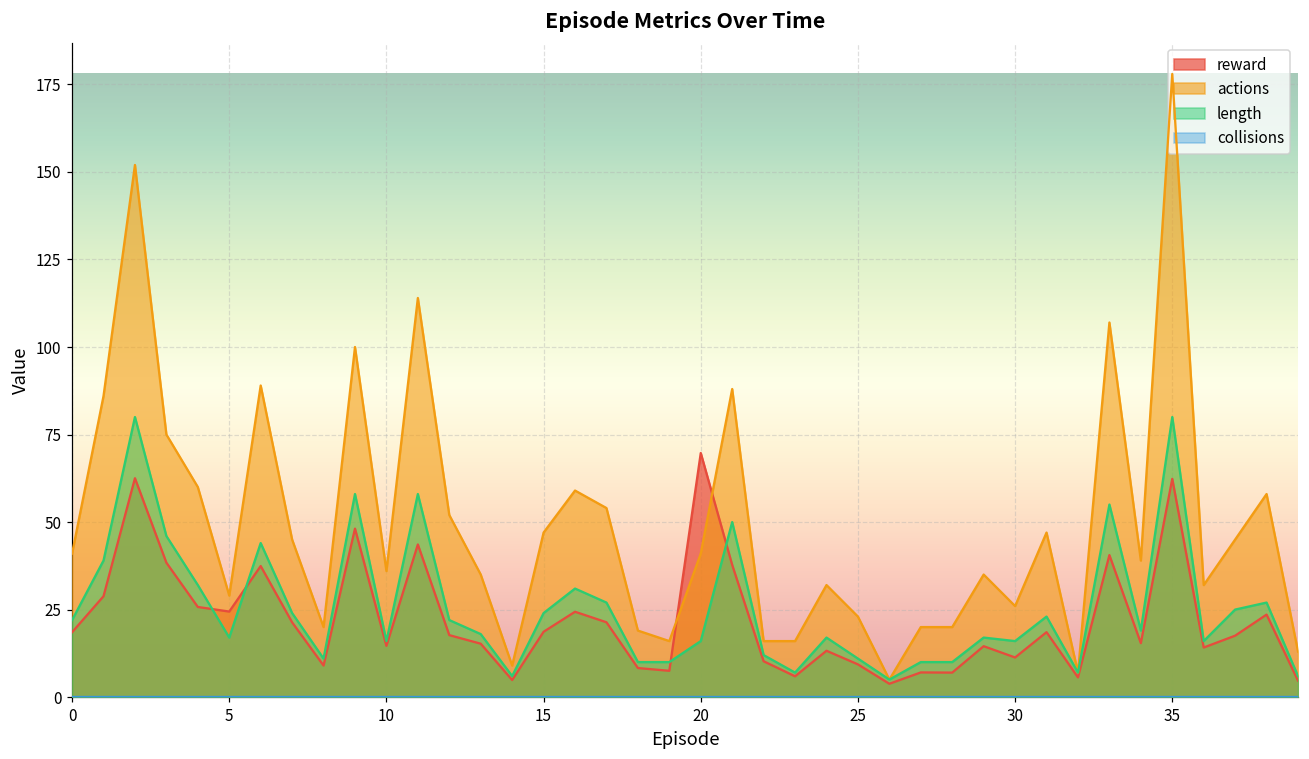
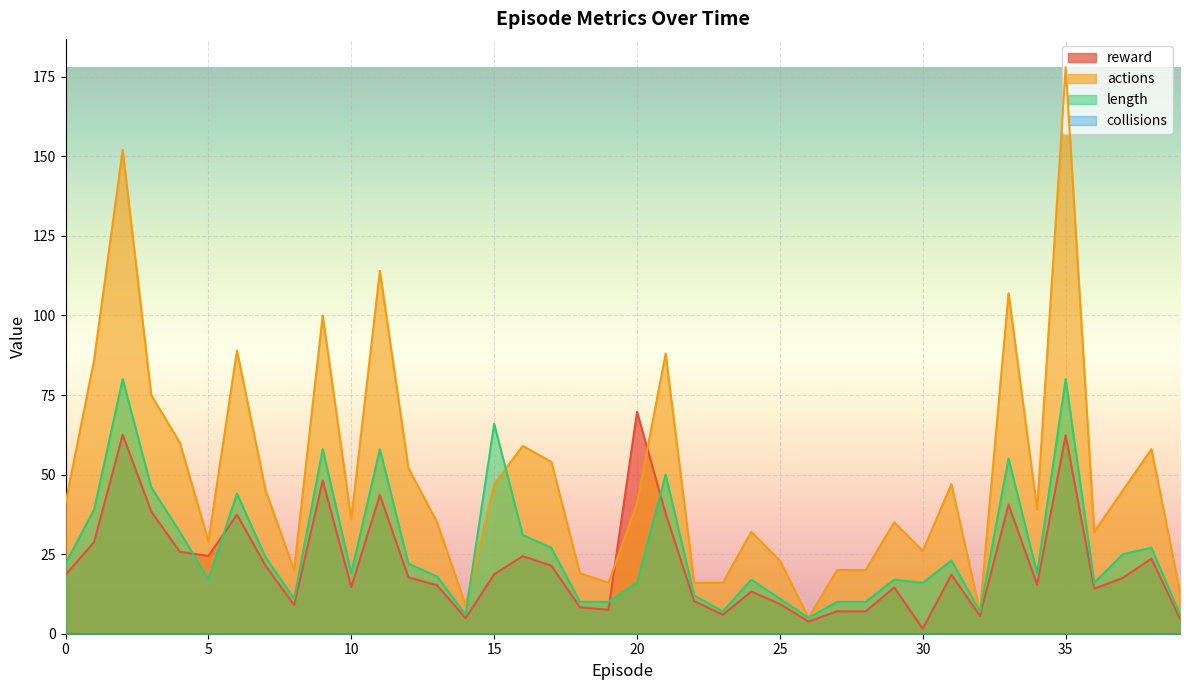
  {
    "reward": {
      "0": 19,
      "5": 24,
      "10": 15,
      "15": 19,
      "20": 70,
      "25": 9,
-     "30": 11,
+     "30": 2,
      "35": 62
    },
    "actions": {
      "0": 41,
      "5": 29,
      "10": 36,
      "15": 47,
      "20": 41,
      "25": 23,
      "30": 26
    },
    "length": {
      "0": 22,
      "5": 17,
-     "10": 16,
-     "15": 24,
+     "10": 19,
+     "15": 66,
      "20": 16,
      "25": 11,
      "30": 16,
      "35": 80
    },
    "collisions": {
      "0": 0,
      "5": 0,
      "10": 0,
      "15": 0,
      "20": 0,
      "25": 0,
      "30": 0,
      "35": 0
    }
  }
